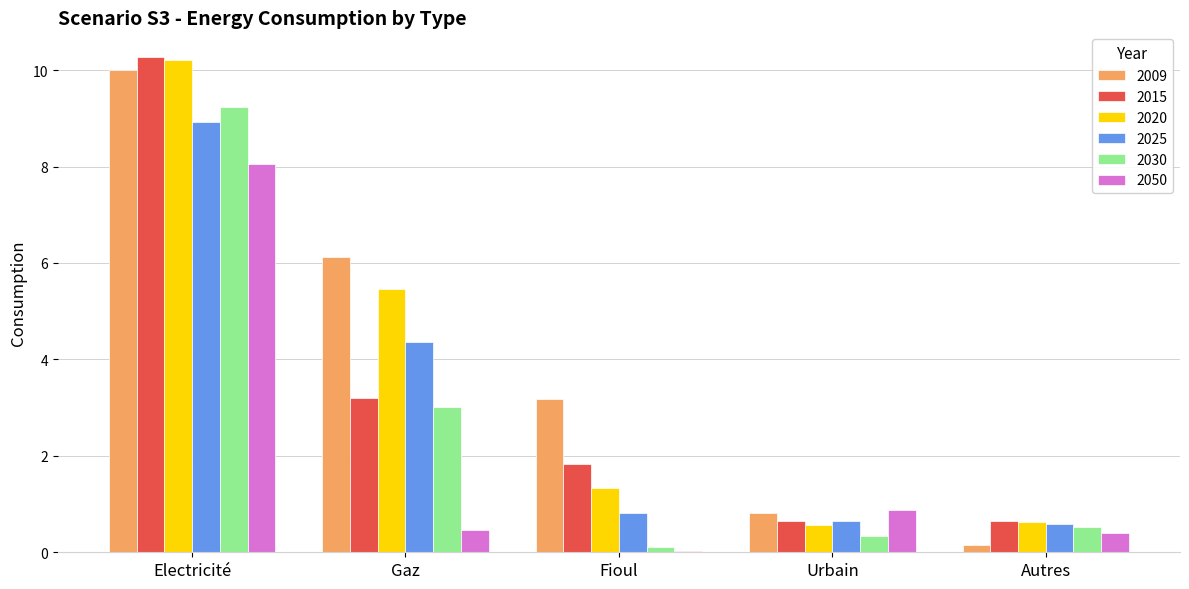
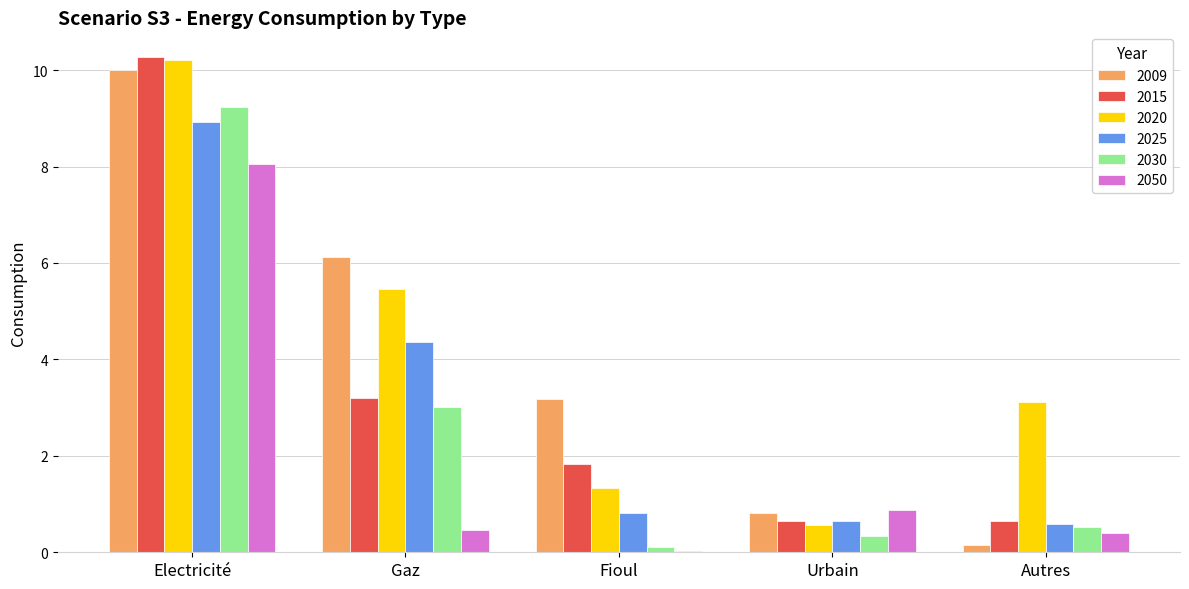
  {
    "2009": {
      "Electricité": 10.0,
      "Gaz": 6.1,
      "Fioul": 3.2,
      "Urbain": 0.8,
      "Autres": 0.2
    },
    "2015": {
      "Electricité": 10.3,
      "Gaz": 3.2,
      "Fioul": 1.8,
      "Urbain": 0.6,
      "Autres": 0.7
    },
    "2020": {
      "Electricité": 10.2,
      "Gaz": 5.5,
      "Fioul": 1.3,
      "Urbain": 0.6,
-     "Autres": 0.6
+     "Autres": 3.1
    },
    "2025": {
      "Electricité": 8.9,
      "Gaz": 4.4,
      "Fioul": 0.8,
      "Urbain": 0.6,
      "Autres": 0.6
    },
    "2030": {
      "Electricité": 9.2,
      "Gaz": 3.0,
      "Fioul": 0.1,
      "Urbain": 0.3,
      "Autres": 0.5
    },
    "2050": {
      "Electricité": 8.1,
      "Gaz": 0.5,
      "Urbain": 0.9,
      "Autres": 0.4
    }
  }
